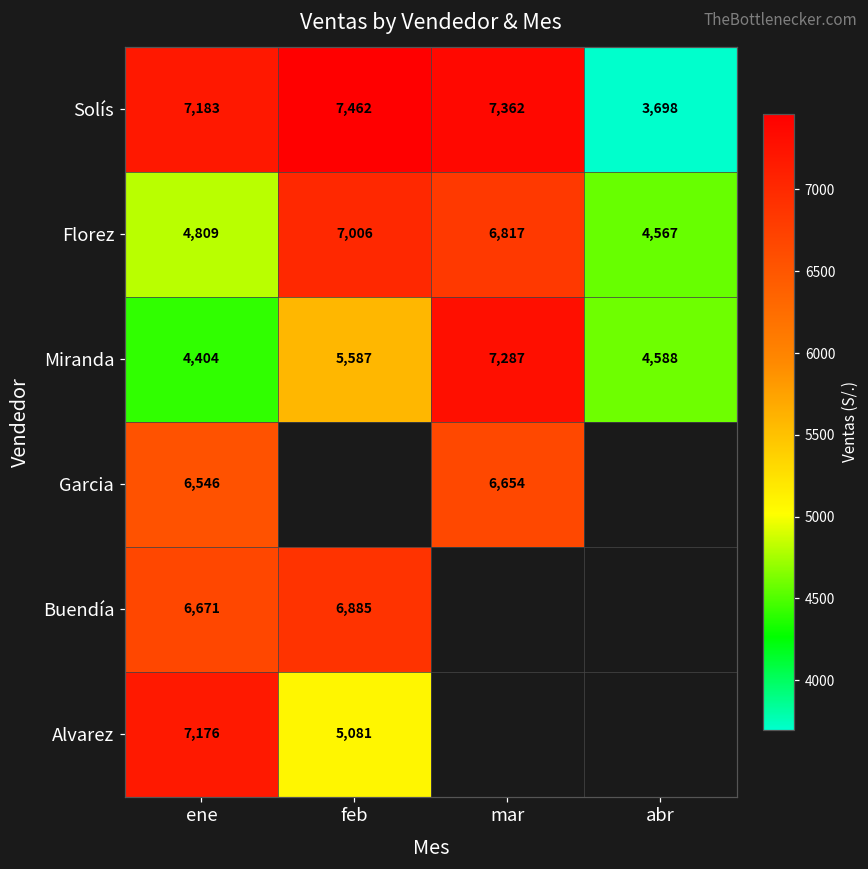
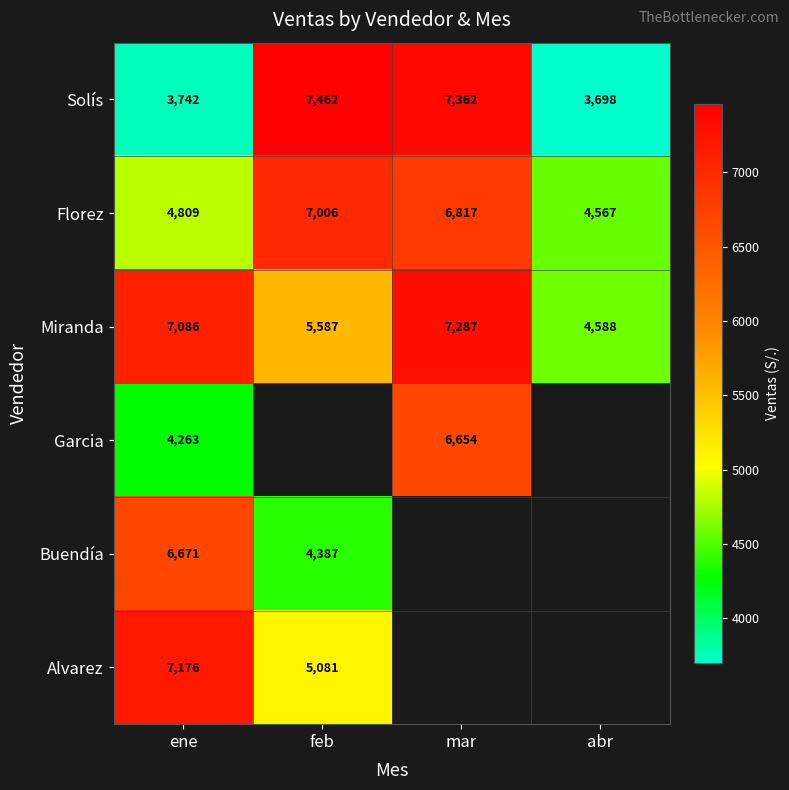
  {
    "Solís": {
-     "ene": "7,183",
+     "ene": "3,742",
      "feb": "7,462",
      "mar": "7,362",
      "abr": "3,698"
    },
    "Florez": {
      "ene": "4,809",
      "feb": "7,006",
      "mar": "6,817",
      "abr": "4,567"
    },
    "Miranda": {
-     "ene": "4,404",
+     "ene": "7,086",
      "feb": "5,587",
      "mar": "7,287",
      "abr": "4,588"
    },
    "Garcia": {
-     "ene": "6,546",
+     "ene": "4,263",
      "mar": "6,654"
    },
    "Buendía": {
      "ene": "6,671",
-     "feb": "6,885"
+     "feb": "4,387"
    },
    "Alvarez": {
      "ene": "7,176",
      "feb": "5,081"
    }
  }
